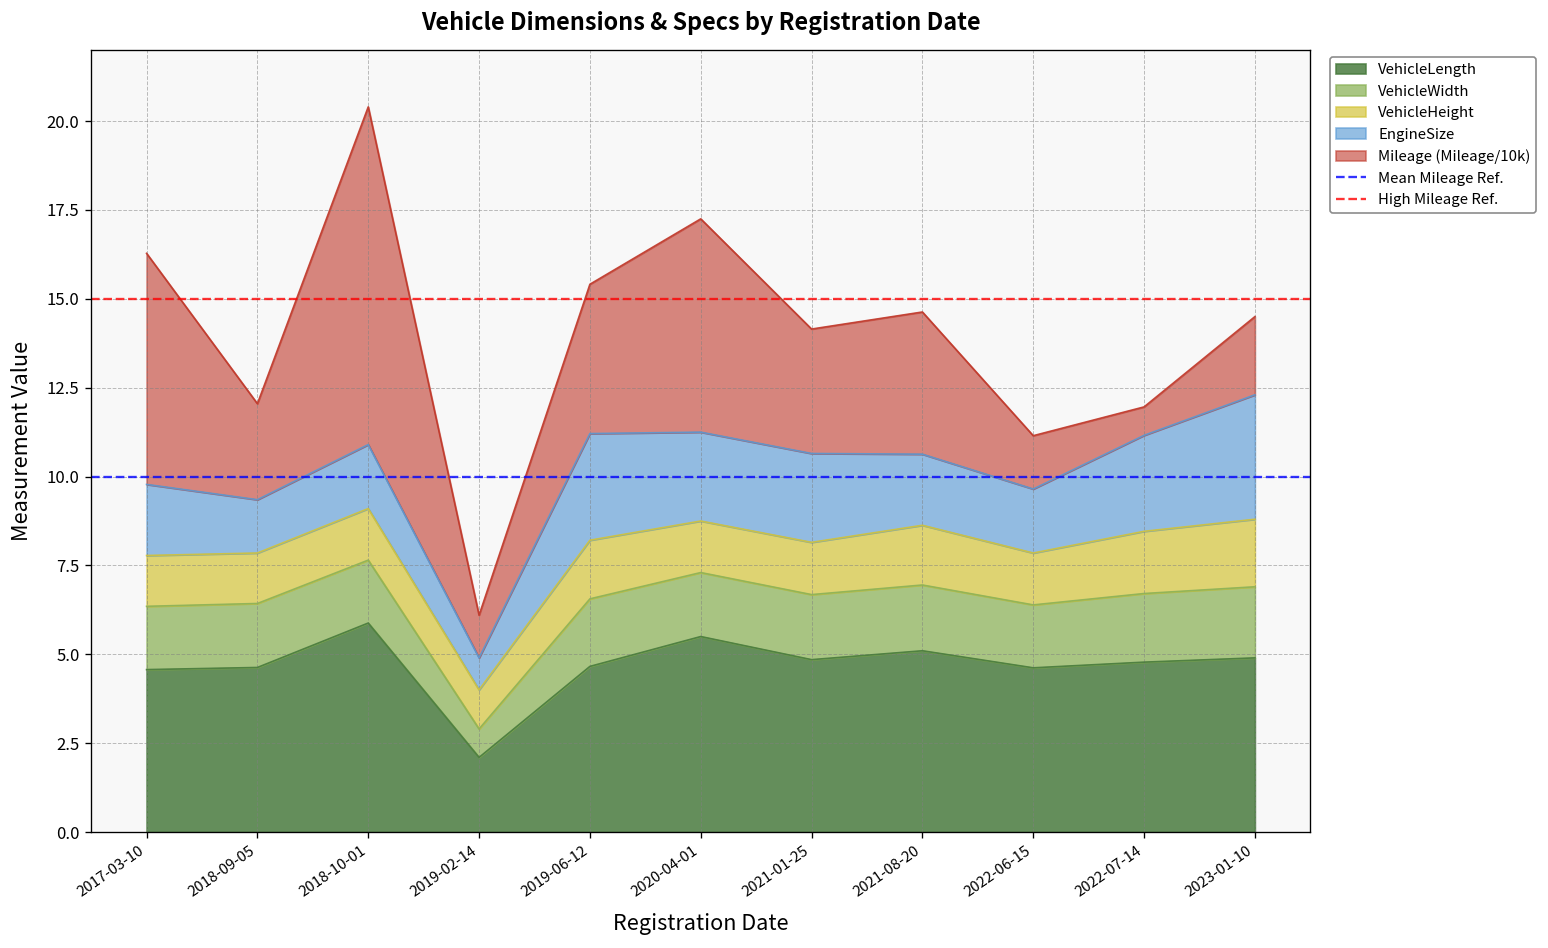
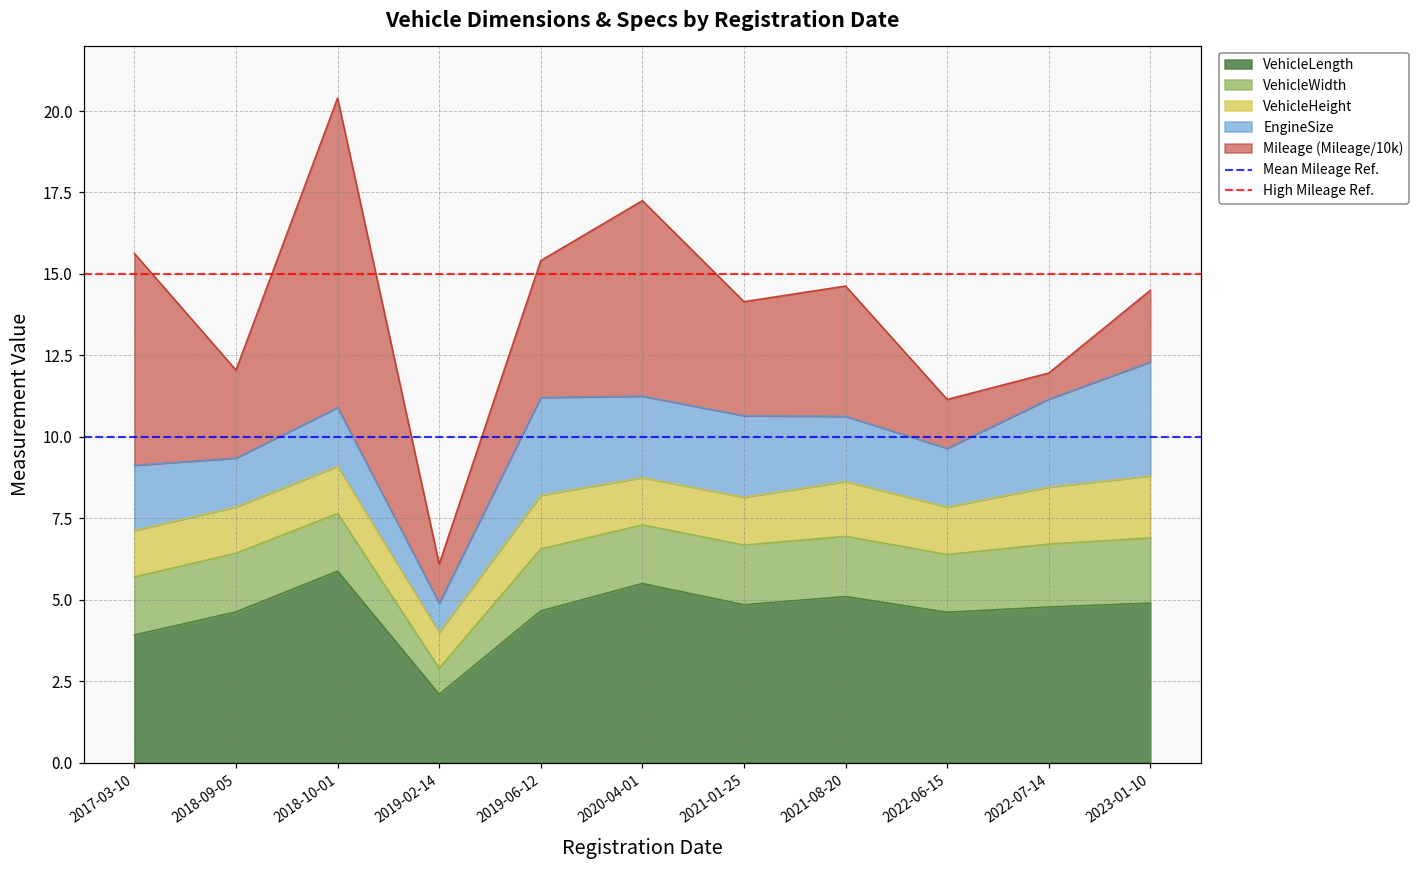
  {
    "VehicleLength": {
-     "2017-03-10": 4.6,
+     "2017-03-10": 3.9,
      "2018-09-05": 4.6,
      "2018-10-01": 5.9,
      "2019-02-14": 2.1,
      "2019-06-12": 4.7,
      "2020-04-01": 5.5,
      "2021-01-25": 4.9,
      "2021-08-20": 5.1,
      "2022-06-15": 4.6,
      "2022-07-14": 4.8,
      "2023-01-10": 4.9
    },
    "VehicleWidth": {
      "2017-03-10": 1.8,
      "2018-09-05": 1.8,
      "2018-10-01": 1.8,
      "2019-02-14": 0.8,
      "2019-06-12": 1.9,
      "2020-04-01": 1.8,
      "2021-01-25": 1.8,
      "2021-08-20": 1.8,
      "2022-06-15": 1.8,
      "2022-07-14": 1.9,
      "2023-01-10": 2.0
    },
    "VehicleHeight": {
      "2017-03-10": 1.4,
      "2018-09-05": 1.4,
      "2018-10-01": 1.4,
      "2019-02-14": 1.1,
      "2019-06-12": 1.7,
      "2020-04-01": 1.5,
      "2021-01-25": 1.5,
      "2021-08-20": 1.7,
      "2022-06-15": 1.5,
      "2022-07-14": 1.8,
      "2023-01-10": 1.9
    },
    "EngineSize": {
      "2017-03-10": 2.0,
      "2018-09-05": 1.5,
      "2018-10-01": 1.8,
      "2019-02-14": 0.9,
      "2019-06-12": 3.0,
      "2020-04-01": 2.5,
      "2021-01-25": 2.5,
      "2021-08-20": 2.0,
      "2022-06-15": 1.8,
      "2022-07-14": 2.7,
      "2023-01-10": 3.5
    },
    "Mileage (Mileage/10k)": {
      "2017-03-10": 6.5,
      "2018-09-05": 2.7,
      "2018-10-01": 9.5,
      "2019-02-14": 1.2,
      "2019-06-12": 4.2,
      "2020-04-01": 6.0,
      "2021-01-25": 3.5,
      "2021-08-20": 4.0,
      "2022-06-15": 1.5,
      "2022-07-14": 0.8,
      "2023-01-10": 2.2
    }
  }
